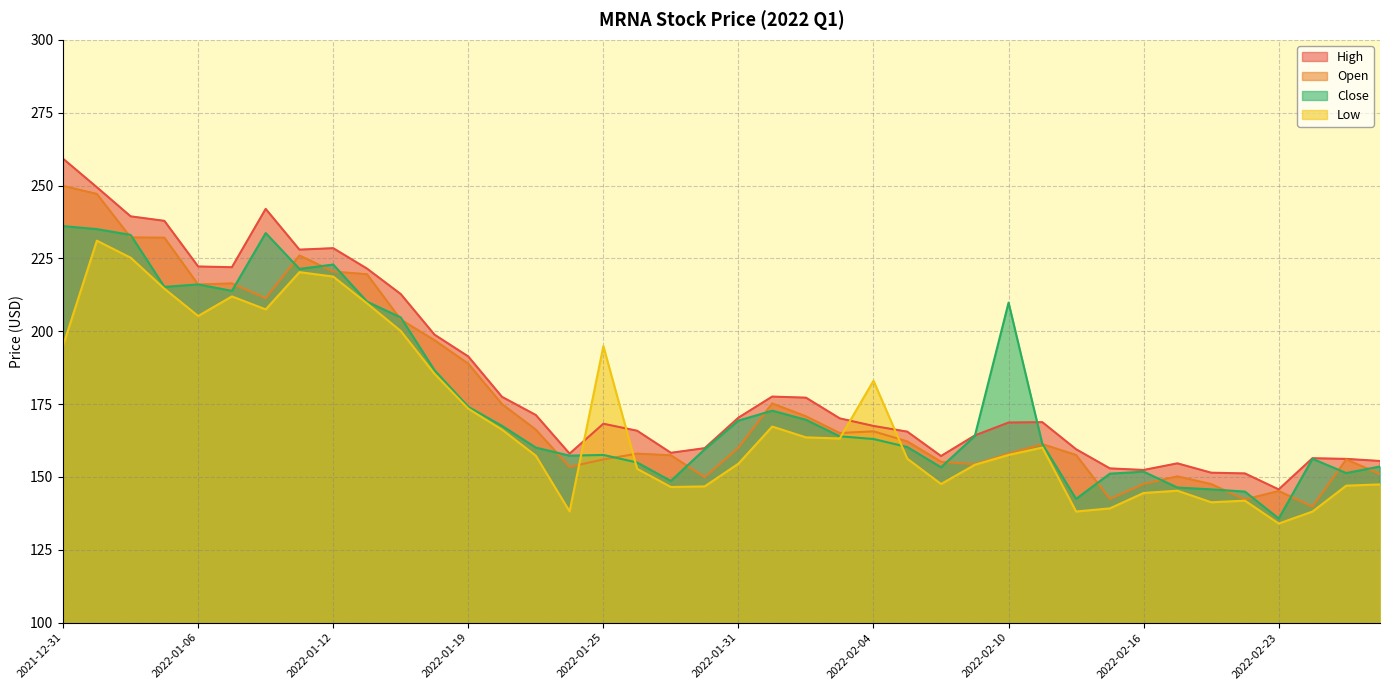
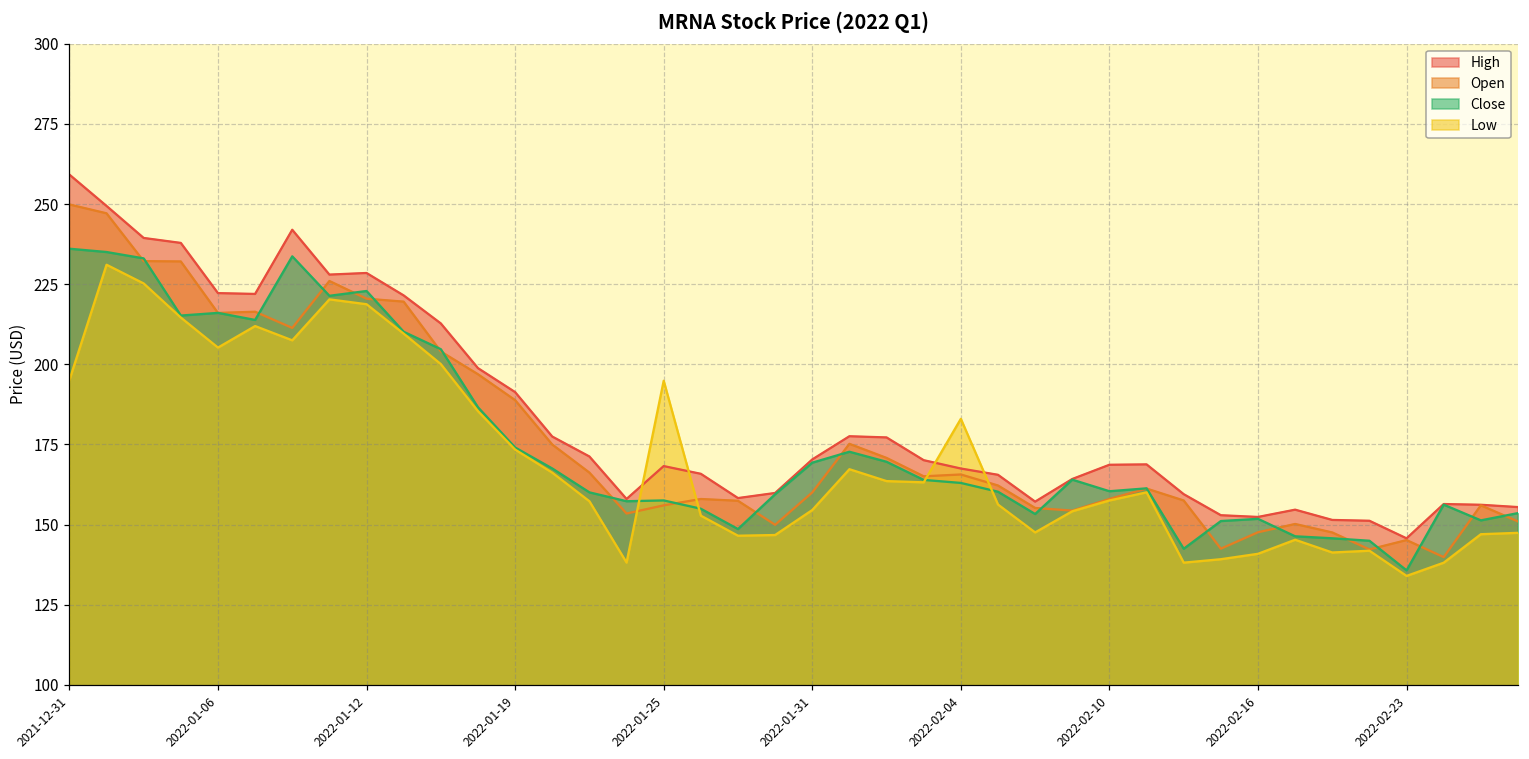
  {
    "Close": {
      "2021-12-31": 236,
      "2022-01-12": 223,
      "2022-01-25": 158,
      "2022-01-31": 169,
      "2022-02-04": 163,
-     "2022-02-10": 210,
+     "2022-02-10": 160,
      "2022-02-23": 136
    },
    "Low": {
      "2021-12-31": 195,
      "2022-01-06": 205,
      "2022-01-12": 219,
      "2022-01-25": 195,
      "2022-01-31": 155,
      "2022-02-04": 183,
-     "2022-02-16": 145,
+     "2022-02-16": 141,
      "2022-02-23": 134
    }
  }
